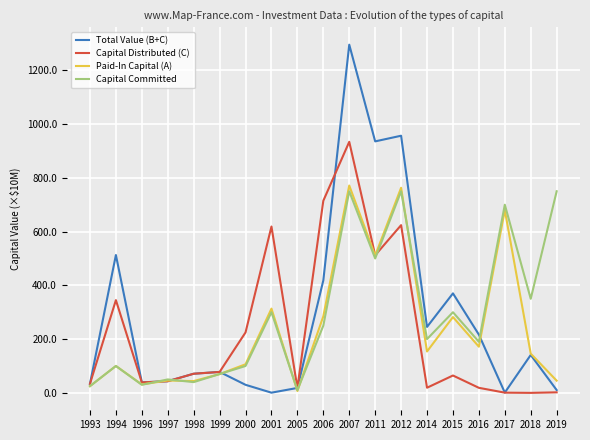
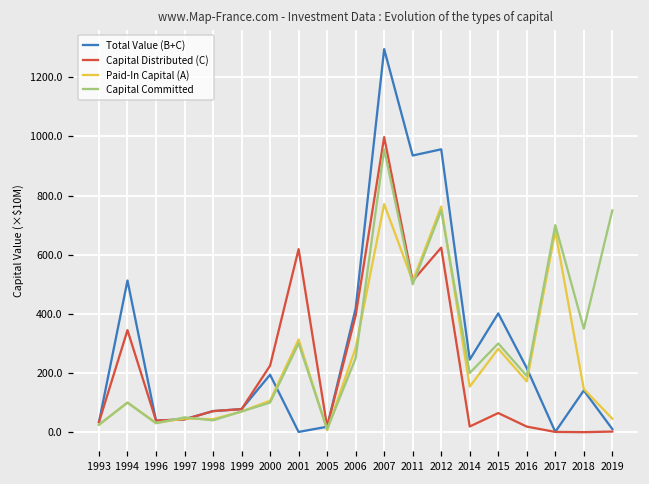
  {
    "Total Value (B+C)": {
      "1994": 510,
-     "2000": 30,
+     "2000": 190,
      "2001": 0,
      "2006": 420,
      "2007": 1300,
      "2011": 940,
      "2012": 960,
      "2014": 250,
-     "2015": 370,
+     "2015": 400,
      "2016": 220
    },
    "Capital Distributed (C)": {
      "1994": 340,
      "2000": 220,
      "2001": 620,
-     "2006": 710,
-     "2007": 930,
+     "2006": 390,
+     "2007": 1000,
      "2012": 620,
      "2014": 20,
      "2015": 60,
      "2016": 20,
      "2018": 0
    },
    "Paid-In Capital (A)": {
      "2001": 310,
      "2006": 280,
      "2007": 770,
      "2012": 760,
      "2014": 150,
      "2015": 280,
      "2016": 170,
      "2017": 680,
      "2019": 50
    },
    "Capital Committed": {
      "2001": 300,
      "2006": 250,
-     "2007": 750,
+     "2007": 960,
      "2011": 500,
      "2012": 750,
      "2014": 200,
      "2015": 300,
      "2016": 190,
      "2017": 700,
      "2018": 350,
      "2019": 750
    }
  }
